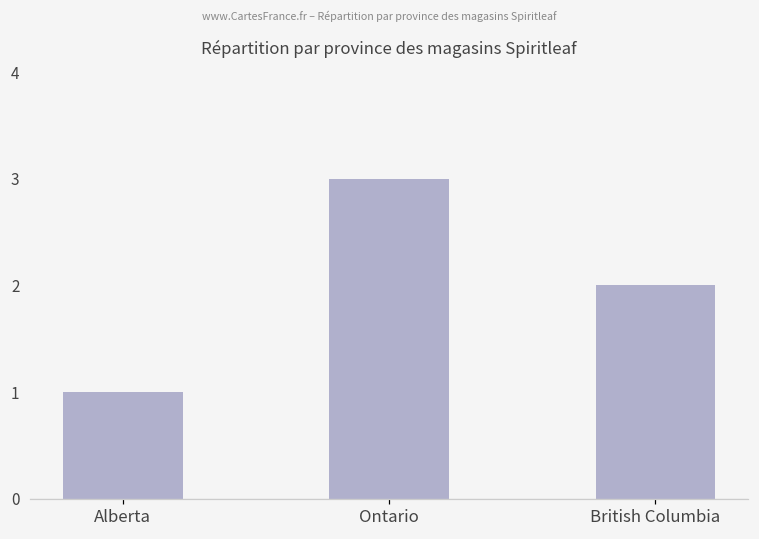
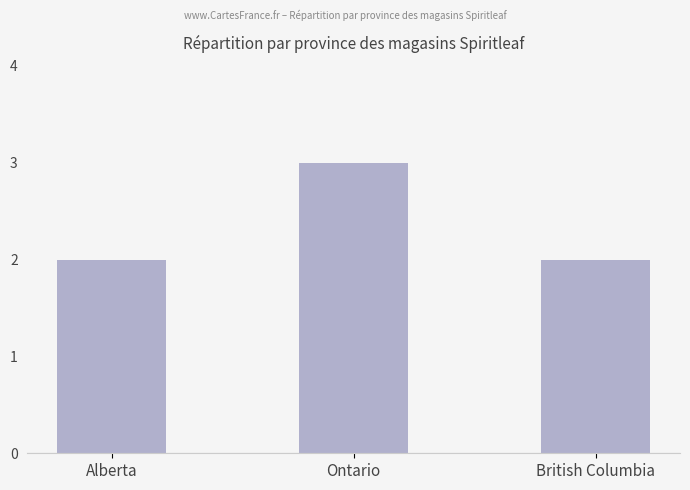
  {
-   "Alberta": 1,
+   "Alberta": 2,
    "Ontario": 3,
    "British Columbia": 2
  }
